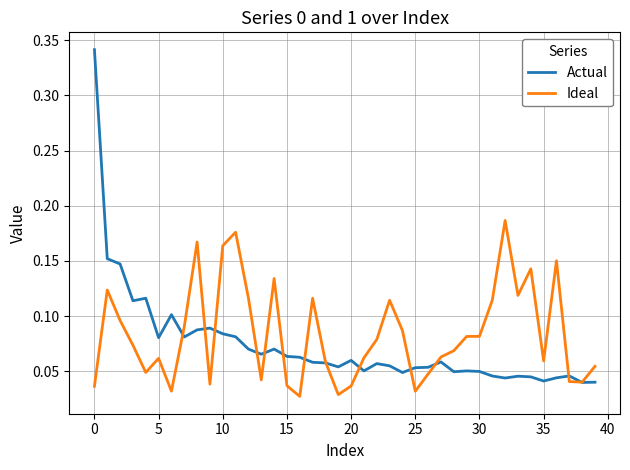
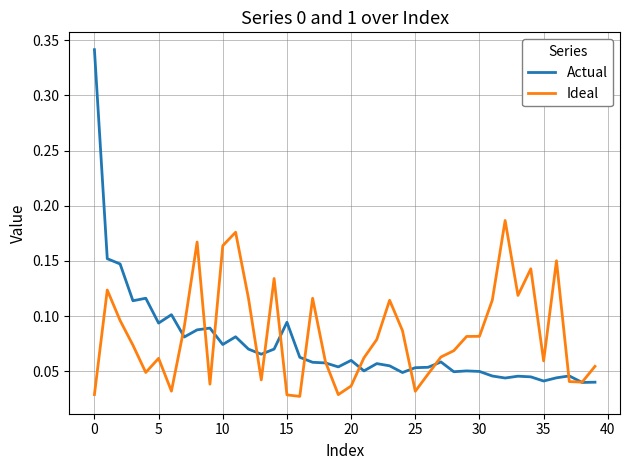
  {
    "Actual": {
      "0": 0.341,
-     "5": 0.080,
-     "10": 0.084,
-     "15": 0.063,
+     "5": 0.094,
+     "10": 0.074,
+     "15": 0.094,
      "20": 0.060,
      "25": 0.053,
      "30": 0.050,
      "35": 0.041
    },
    "Ideal": {
-     "0": 0.036,
+     "0": 0.029,
      "5": 0.062,
      "10": 0.164,
-     "15": 0.037,
+     "15": 0.029,
      "20": 0.037,
      "25": 0.032,
      "30": 0.082,
      "35": 0.059
    }
  }
